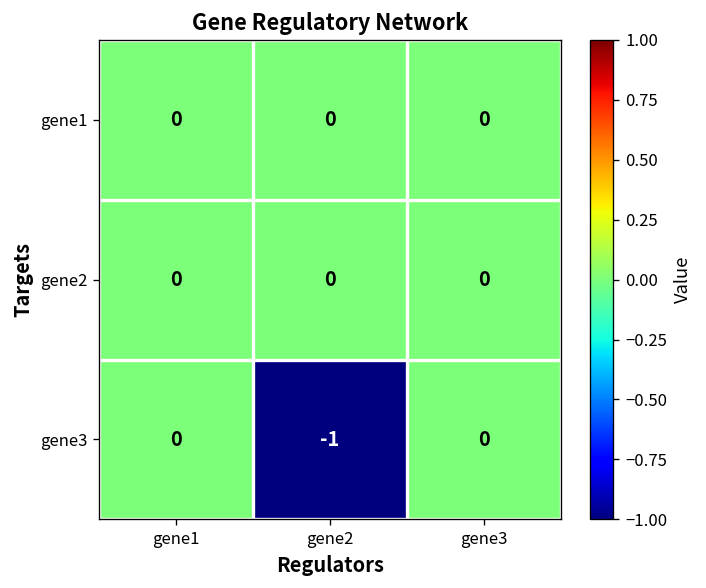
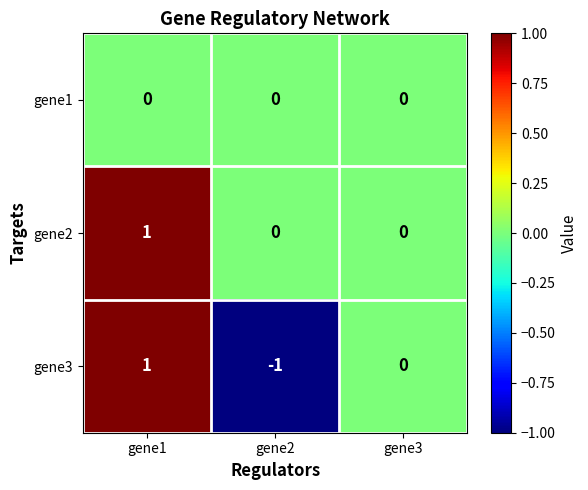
  {
    "gene1": {
      "gene1": 0,
      "gene2": 0,
      "gene3": 0
    },
    "gene2": {
-     "gene1": 0,
+     "gene1": 1,
      "gene2": 0,
      "gene3": 0
    },
    "gene3": {
-     "gene1": 0,
+     "gene1": 1,
      "gene2": -1,
      "gene3": 0
    }
  }
